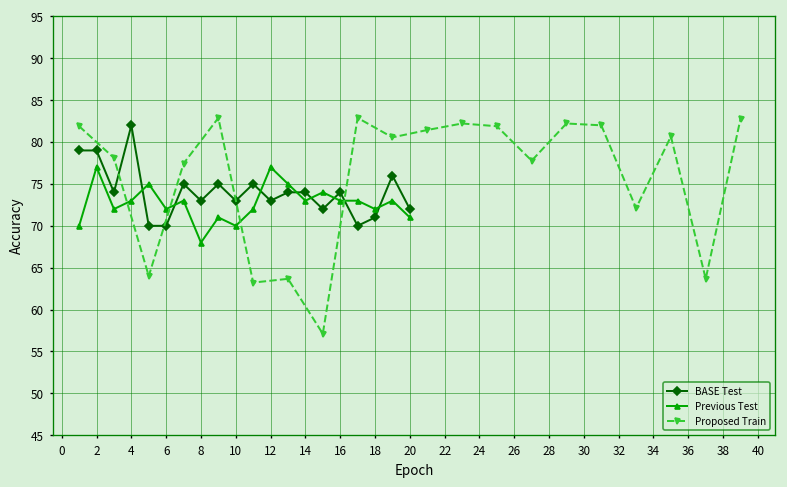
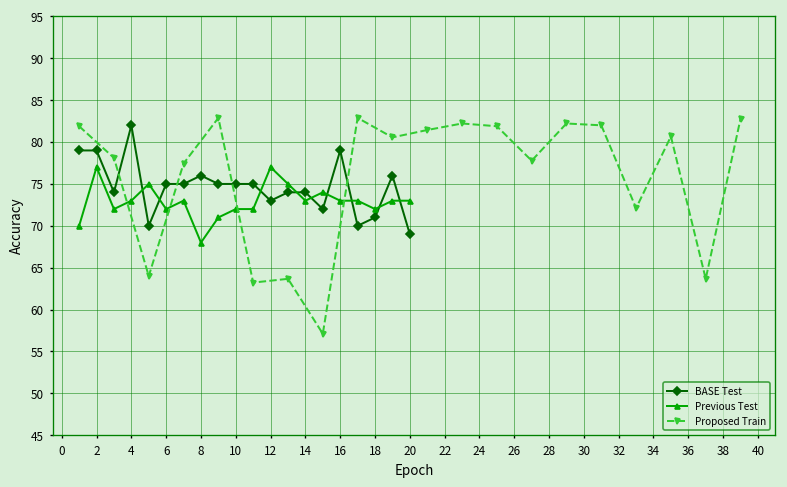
  {
    "BASE Test": {
      "2": 79,
      "4": 82,
-     "6": 70,
-     "8": 73,
-     "10": 73,
+     "6": 75,
+     "8": 76,
+     "10": 75,
      "12": 73,
      "14": 74,
-     "16": 74,
+     "16": 79,
      "18": 71,
-     "20": 72
+     "20": 69
    },
    "Previous Test": {
      "2": 77,
      "4": 73,
      "6": 72,
      "8": 68,
-     "10": 70,
+     "10": 72,
      "12": 77,
      "14": 73,
      "16": 73,
      "18": 72,
-     "20": 71
+     "20": 73
    }
  }
